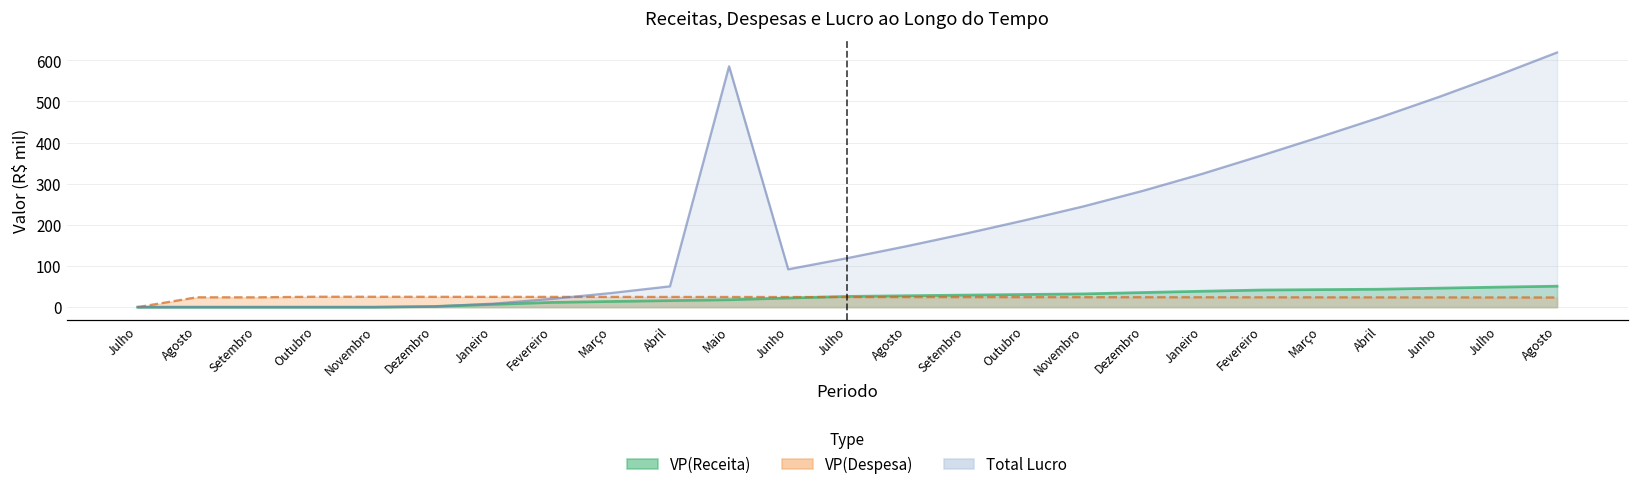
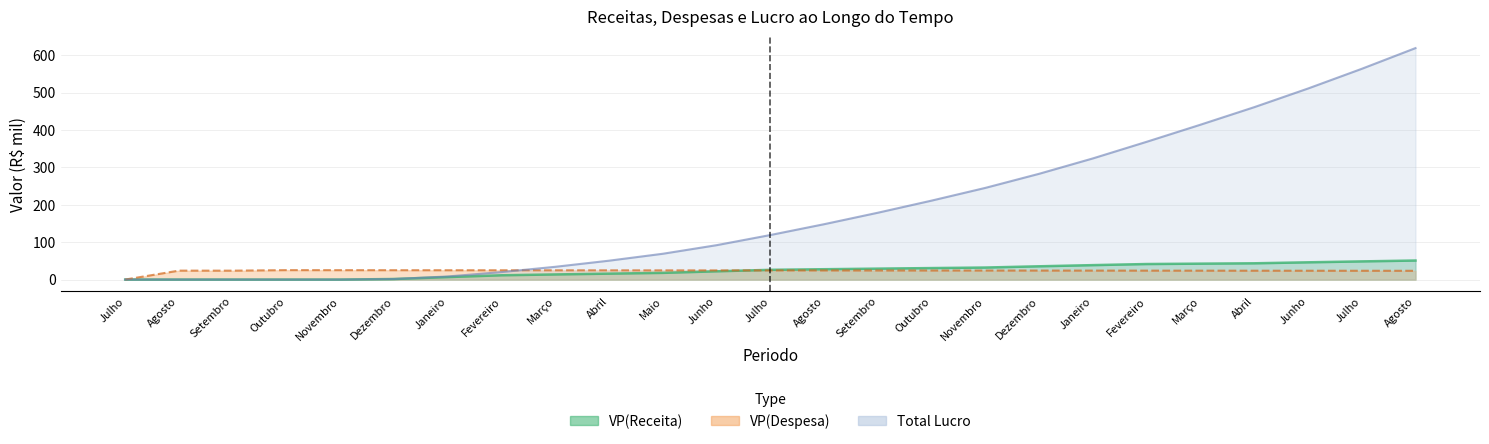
  {
    "Total Lucro": {
-     "Maio": 590
+     "Maio": 70
    }
  }
